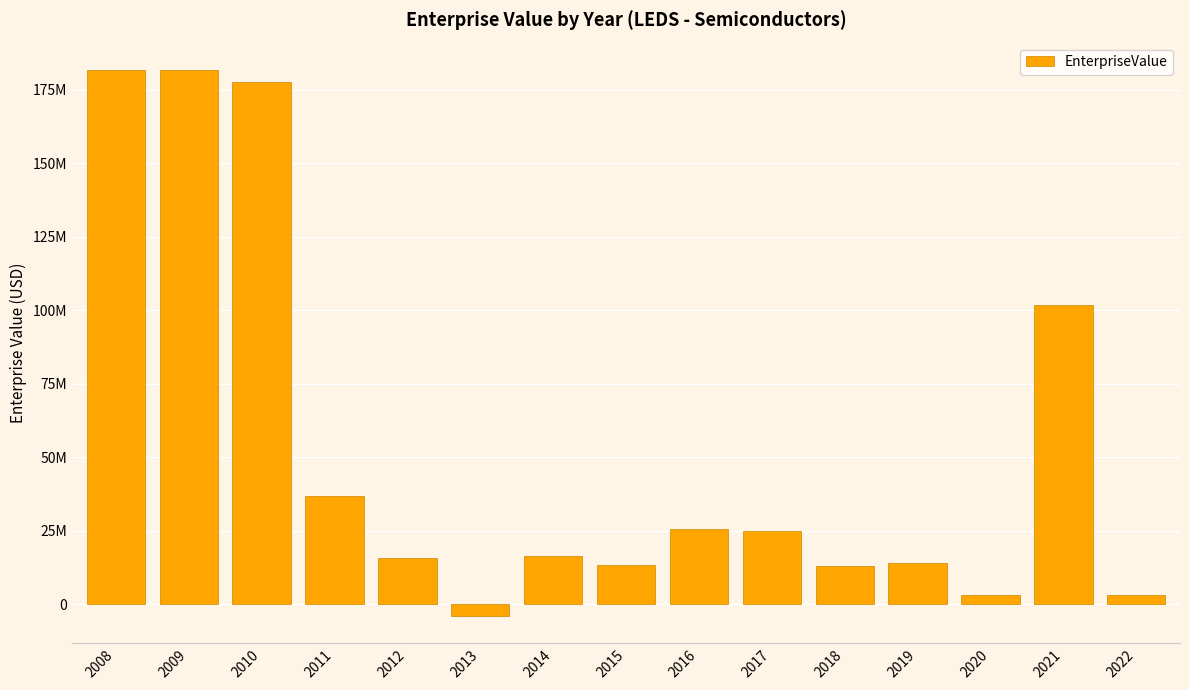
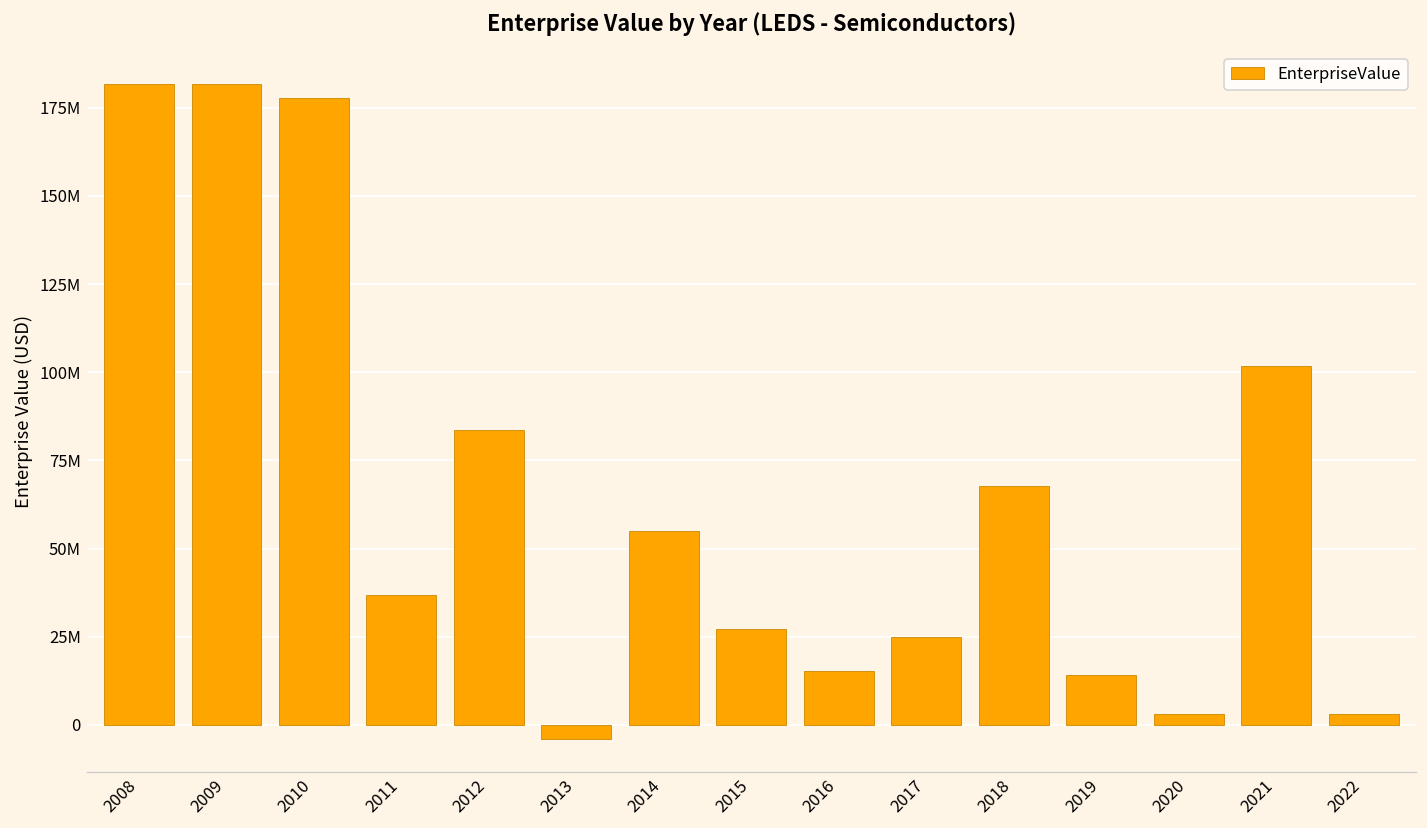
  {
    "2008": 182000000,
    "2009": 182000000,
    "2010": 178000000,
    "2011": 37000000,
-   "2012": 16000000,
+   "2012": 84000000,
    "2013": -4000000,
-   "2014": 16000000,
-   "2015": 13000000,
-   "2016": 26000000,
+   "2014": 55000000,
+   "2015": 27000000,
+   "2016": 15000000,
    "2017": 25000000,
-   "2018": 13000000,
+   "2018": 68000000,
    "2019": 14000000,
    "2020": 3000000,
    "2021": 102000000,
    "2022": 3000000
  }
